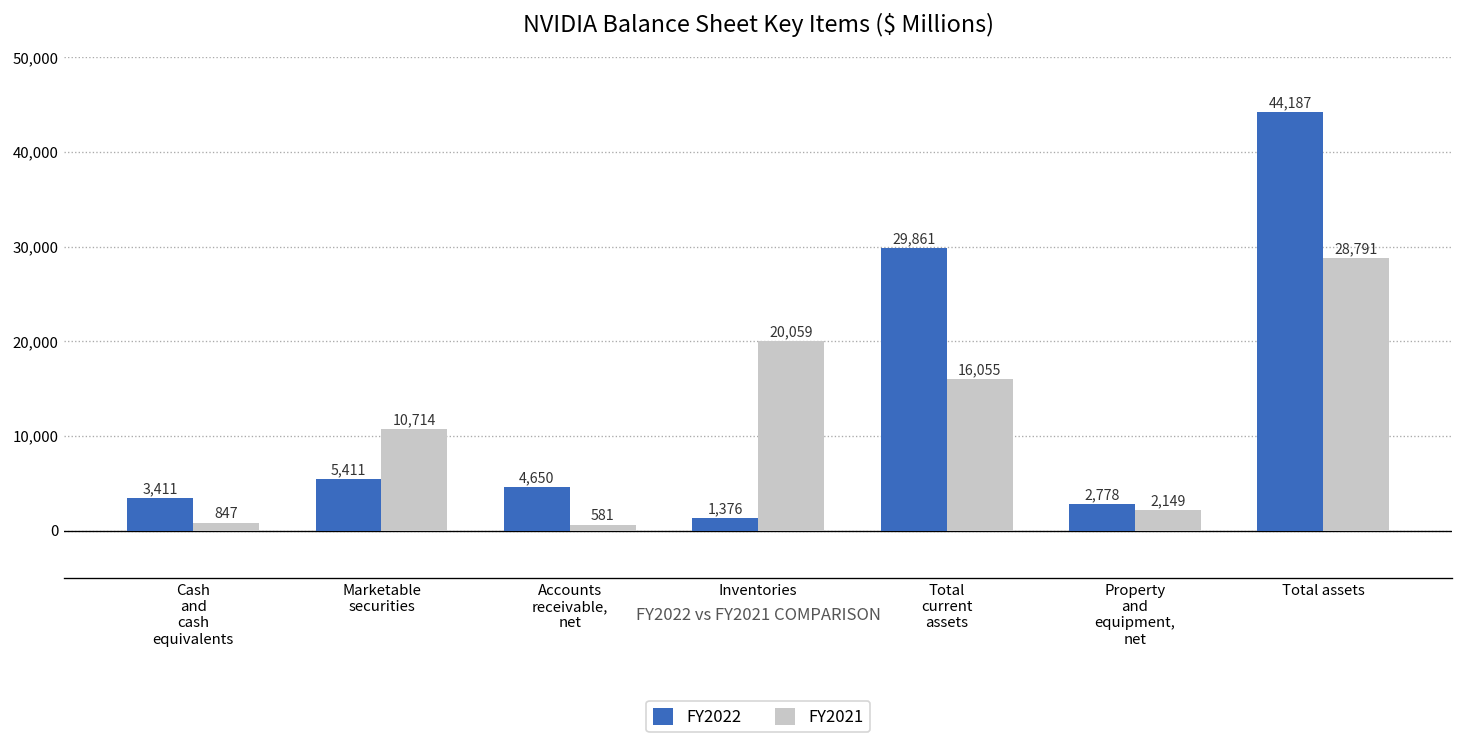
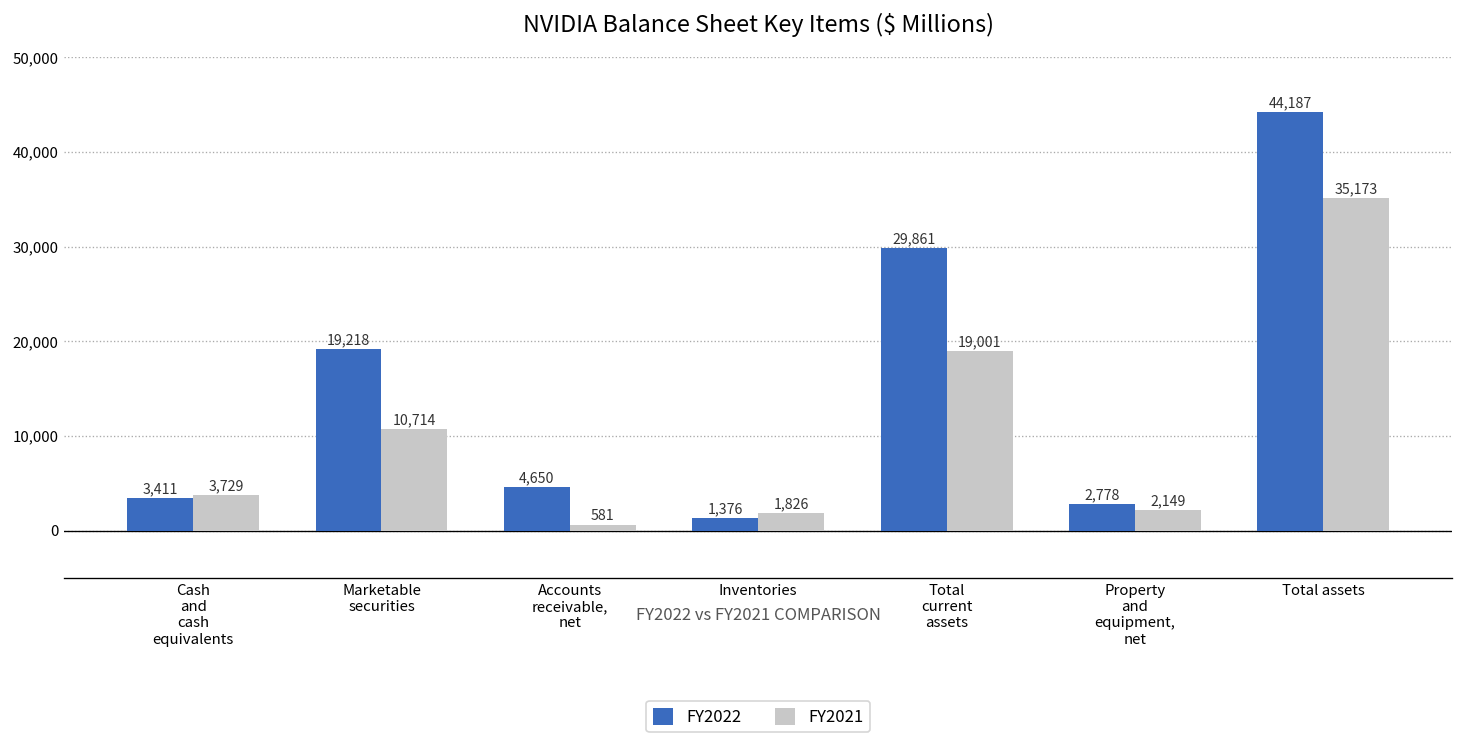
  {
    "FY2022": {
      "Cash and cash equivalents": "3,411",
-     "Marketable securities": "5,411",
+     "Marketable securities": "19,218",
      "Accounts receivable, net": "4,650",
      "Inventories": "1,376",
      "Total current assets": "29,861",
      "Property and equipment, net": "2,778",
      "Total assets": "44,187"
    },
    "FY2021": {
-     "Cash and cash equivalents": "847",
+     "Cash and cash equivalents": "3,729",
      "Marketable securities": "10,714",
      "Accounts receivable, net": "581",
-     "Inventories": "20,059",
-     "Total current assets": "16,055",
+     "Inventories": "1,826",
+     "Total current assets": "19,001",
      "Property and equipment, net": "2,149",
-     "Total assets": "28,791"
+     "Total assets": "35,173"
    }
  }
